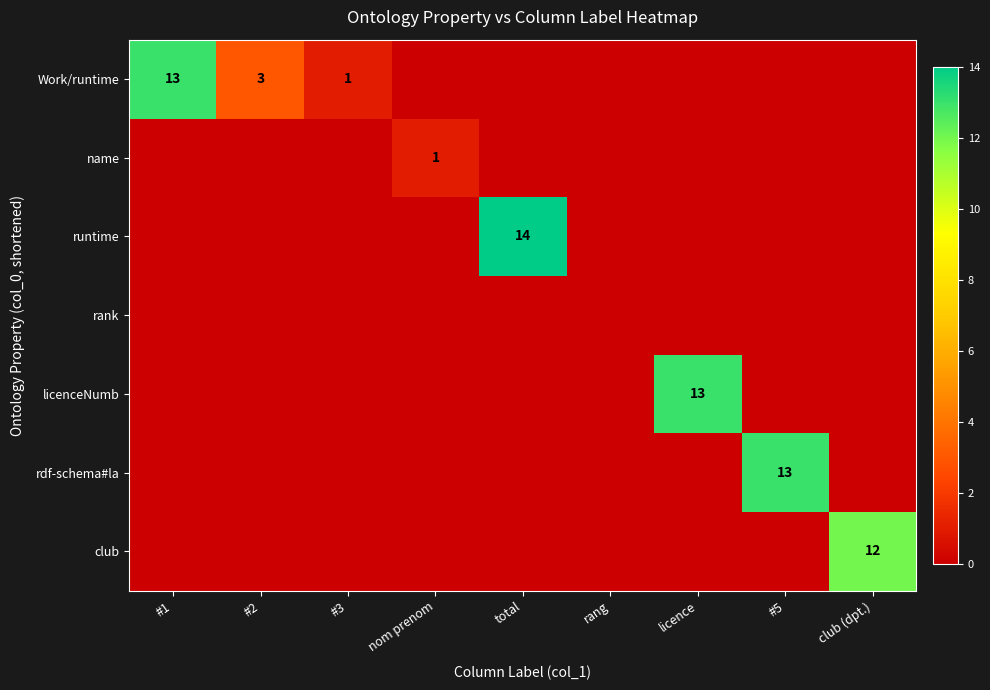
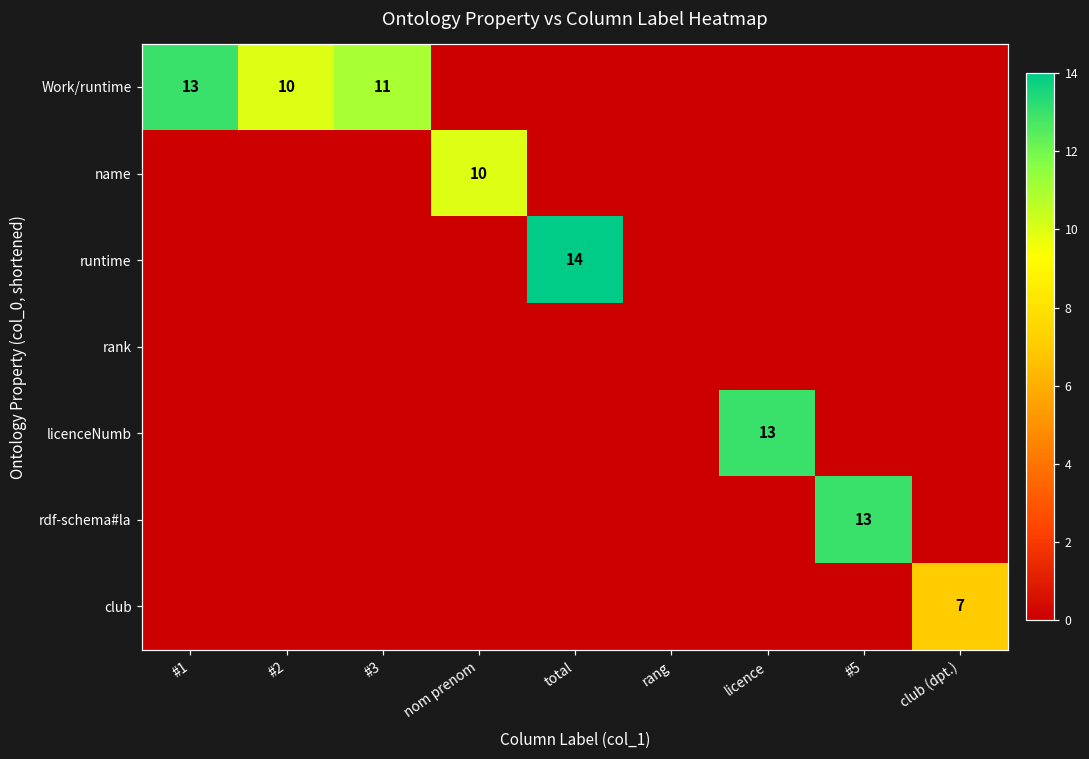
  {
    "Work/runtime": {
      "#1": 13,
-     "#2": 3,
-     "#3": 1
+     "#2": 10,
+     "#3": 11
    },
    "name": {
-     "nom prenom": 1
+     "nom prenom": 10
    },
    "runtime": {
      "total": 14
    },
    "licenceNumb": {
      "licence": 13
    },
    "rdf-schema#la": {
      "#5": 13
    },
    "club": {
-     "club (dpt.)": 12
+     "club (dpt.)": 7
    }
  }
